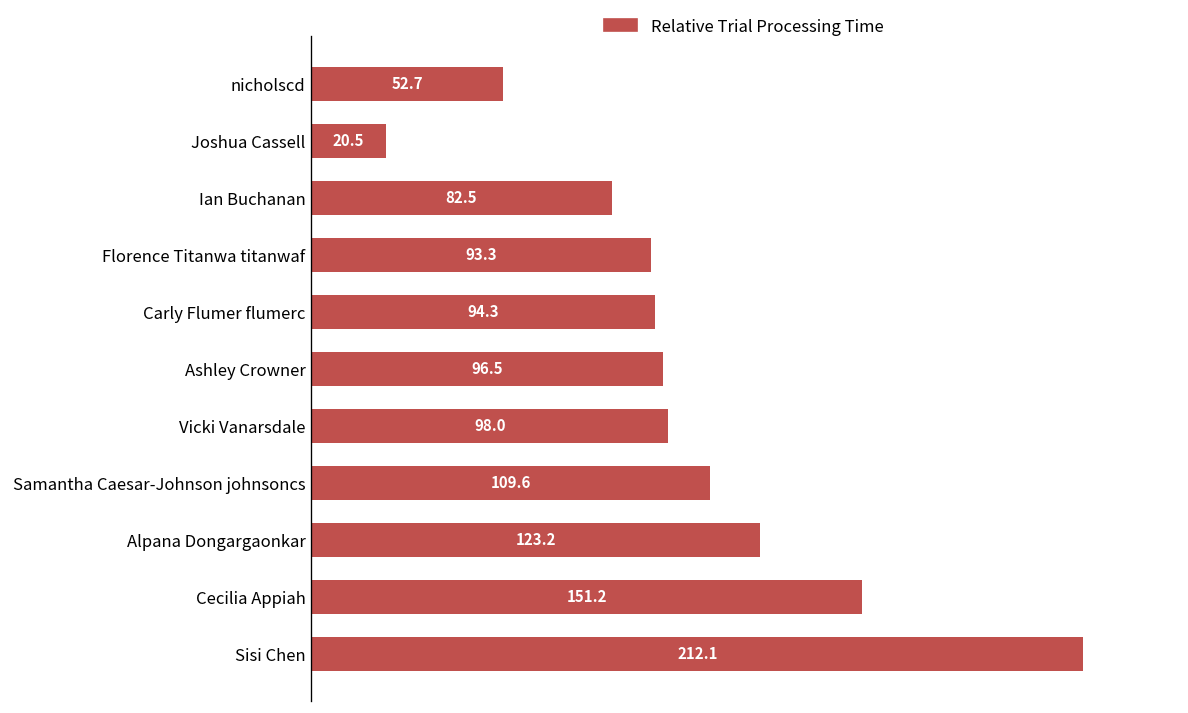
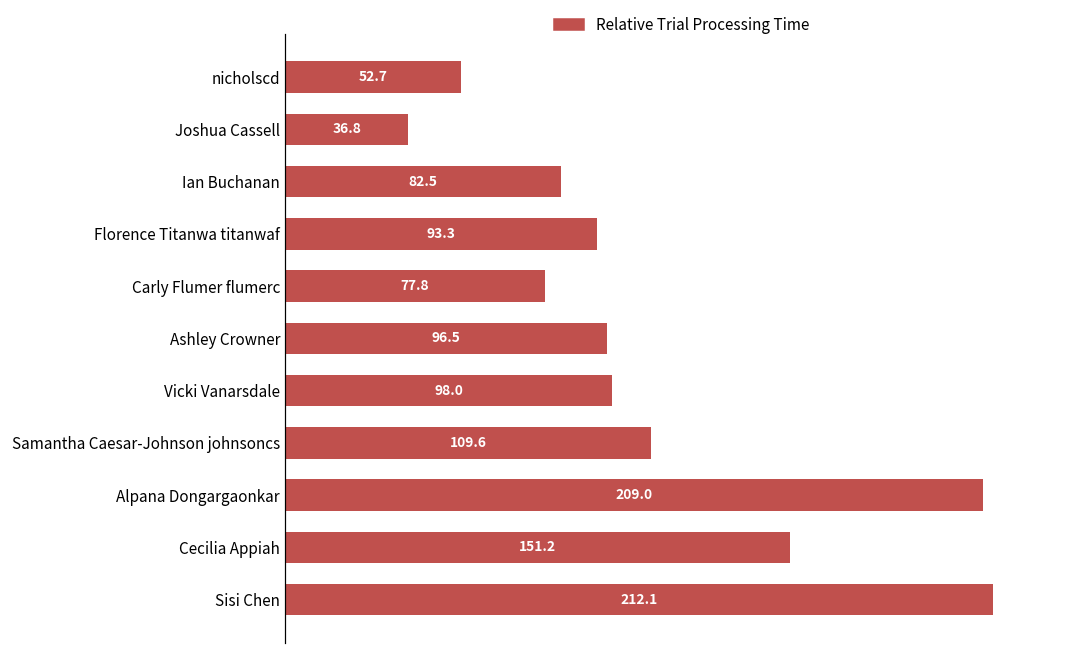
  {
    "nicholscd": 52.7,
-   "Joshua Cassell": 20.5,
+   "Joshua Cassell": 36.8,
    "Ian Buchanan": 82.5,
    "Florence Titanwa titanwaf": 93.3,
-   "Carly Flumer flumerc": 94.3,
+   "Carly Flumer flumerc": 77.8,
    "Ashley Crowner": 96.5,
    "Vicki Vanarsdale": 98.0,
    "Samantha Caesar-Johnson johnsoncs": 109.6,
-   "Alpana Dongargaonkar": 123.2,
+   "Alpana Dongargaonkar": 209.0,
    "Cecilia Appiah": 151.2,
    "Sisi Chen": 212.1
  }
